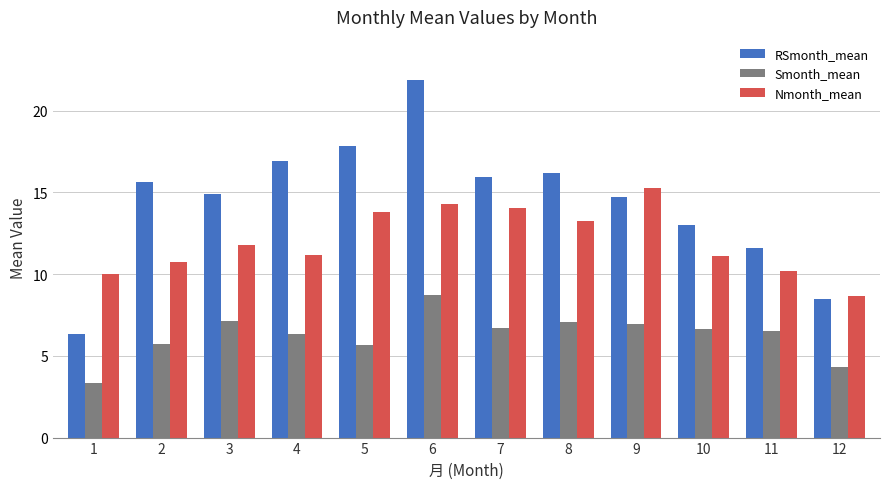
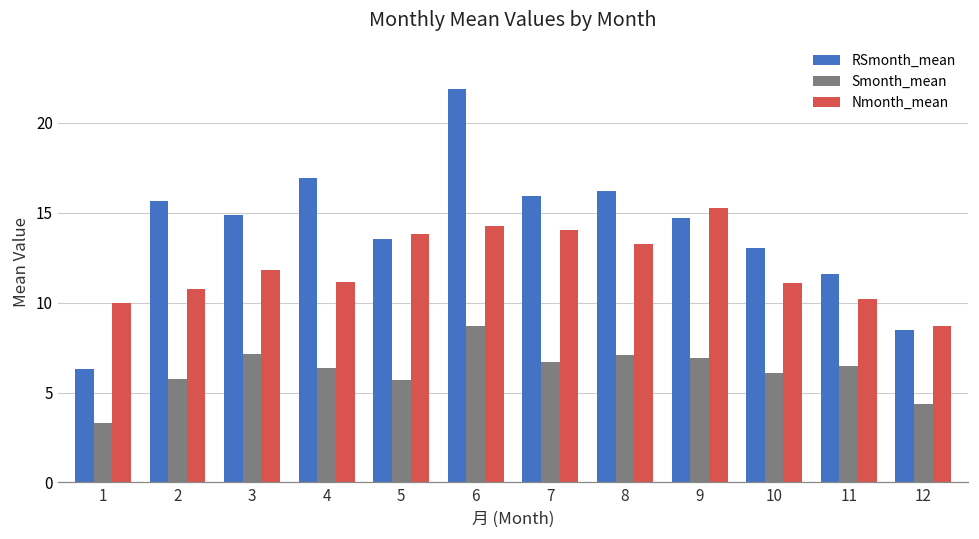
  {
    "RSmonth_mean": {
      "1": 6.3,
      "2": 15.6,
      "3": 14.9,
      "4": 17.0,
-     "5": 17.9,
+     "5": 13.6,
      "6": 21.9,
      "7": 15.9,
      "8": 16.2,
      "9": 14.7,
      "10": 13.0,
      "11": 11.6,
      "12": 8.5
    },
    "Smonth_mean": {
      "1": 3.3,
      "2": 5.8,
      "3": 7.2,
      "4": 6.4,
      "5": 5.7,
      "6": 8.7,
      "7": 6.7,
      "8": 7.1,
      "9": 6.9,
-     "10": 6.6,
+     "10": 6.1,
      "11": 6.5,
      "12": 4.3
    },
    "Nmonth_mean": {
      "1": 10.0,
      "2": 10.8,
      "3": 11.8,
      "4": 11.2,
      "5": 13.8,
      "6": 14.3,
      "7": 14.1,
      "8": 13.3,
      "9": 15.3,
      "10": 11.1,
      "11": 10.2,
      "12": 8.7
    }
  }
